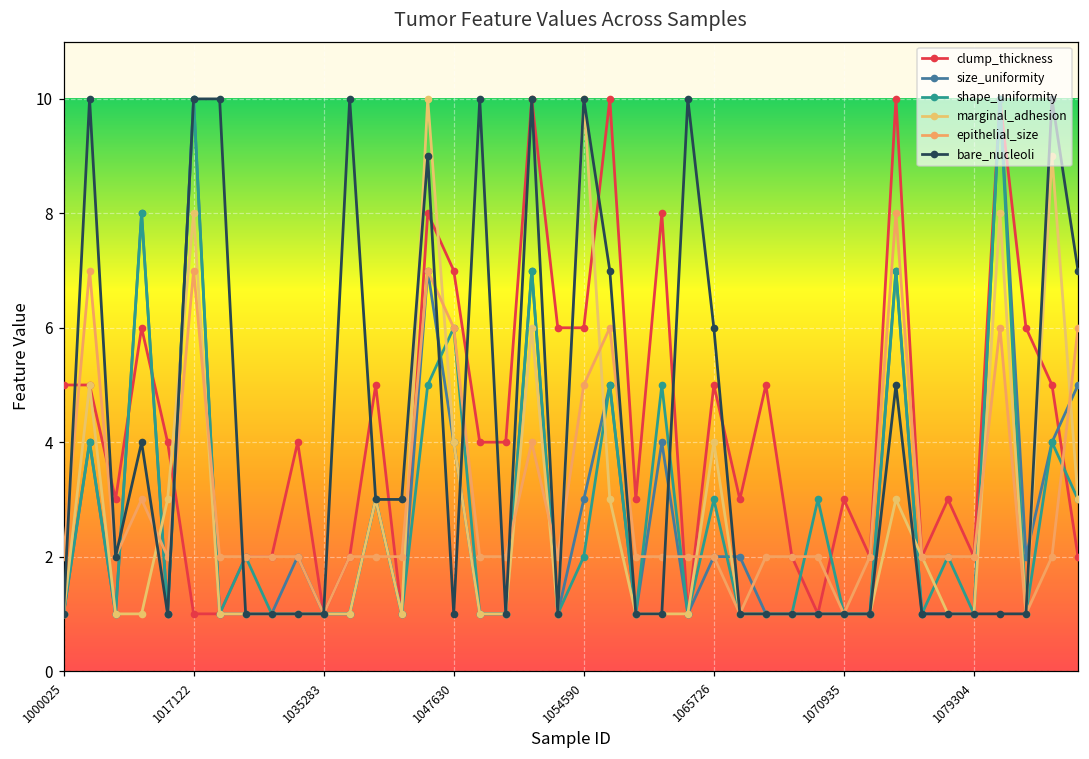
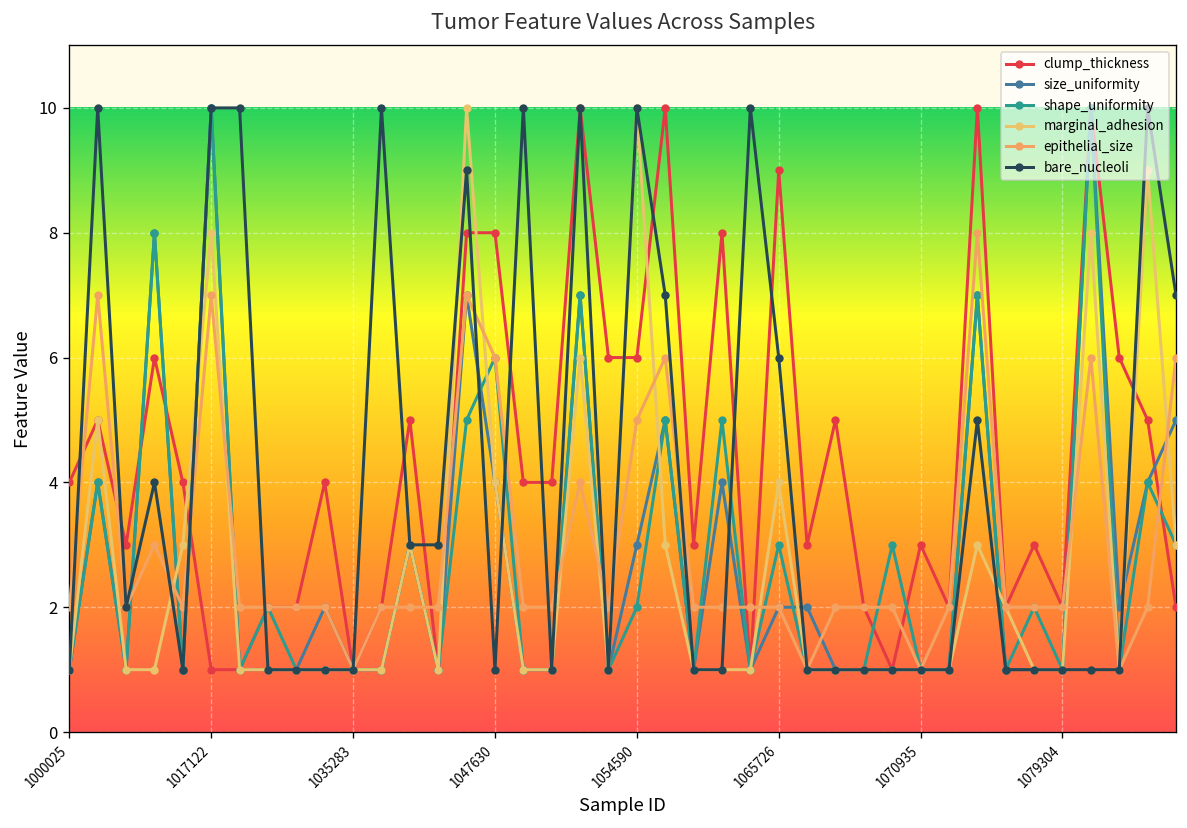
  {
    "clump_thickness": {
-     "1000025": 5,
+     "1000025": 4,
      "1017122": 1,
-     "1047630": 7,
+     "1047630": 8,
      "1054590": 6,
-     "1065726": 5
+     "1065726": 9
    },
    "bare_nucleoli": {
      "1047630": 1,
      "1065726": 6
    }
  }
